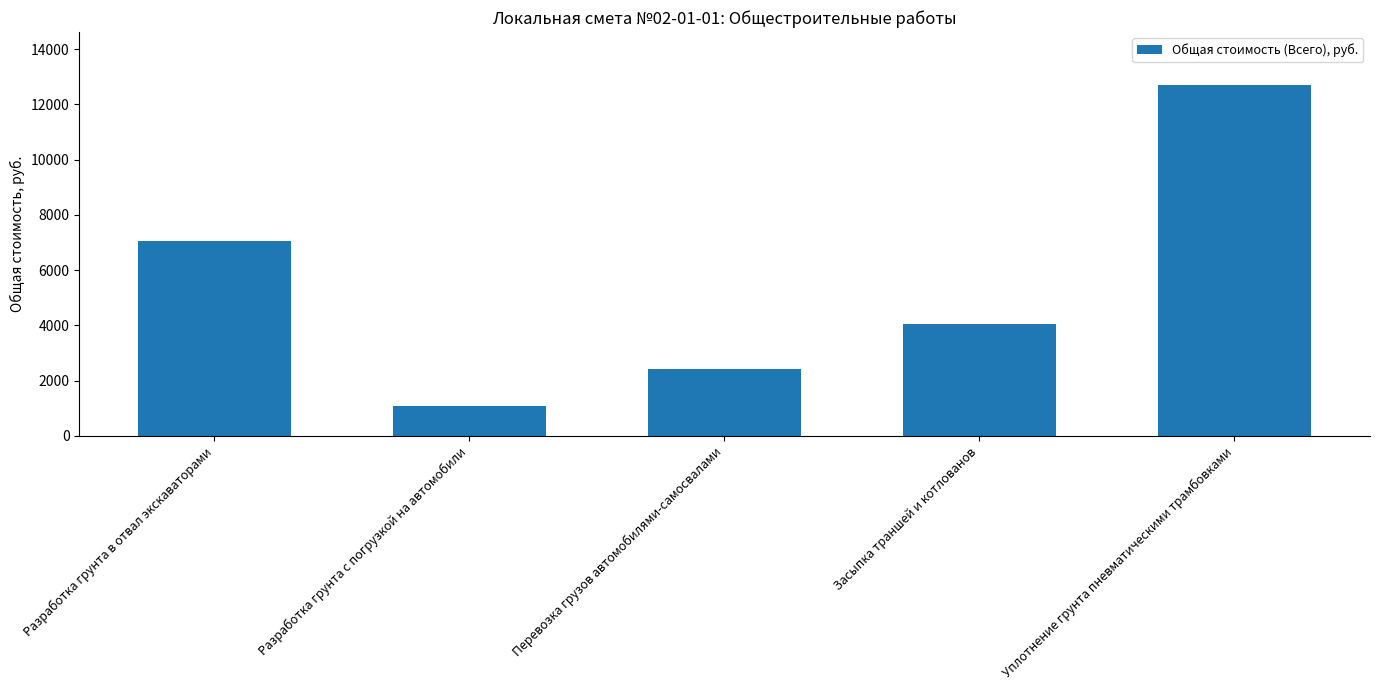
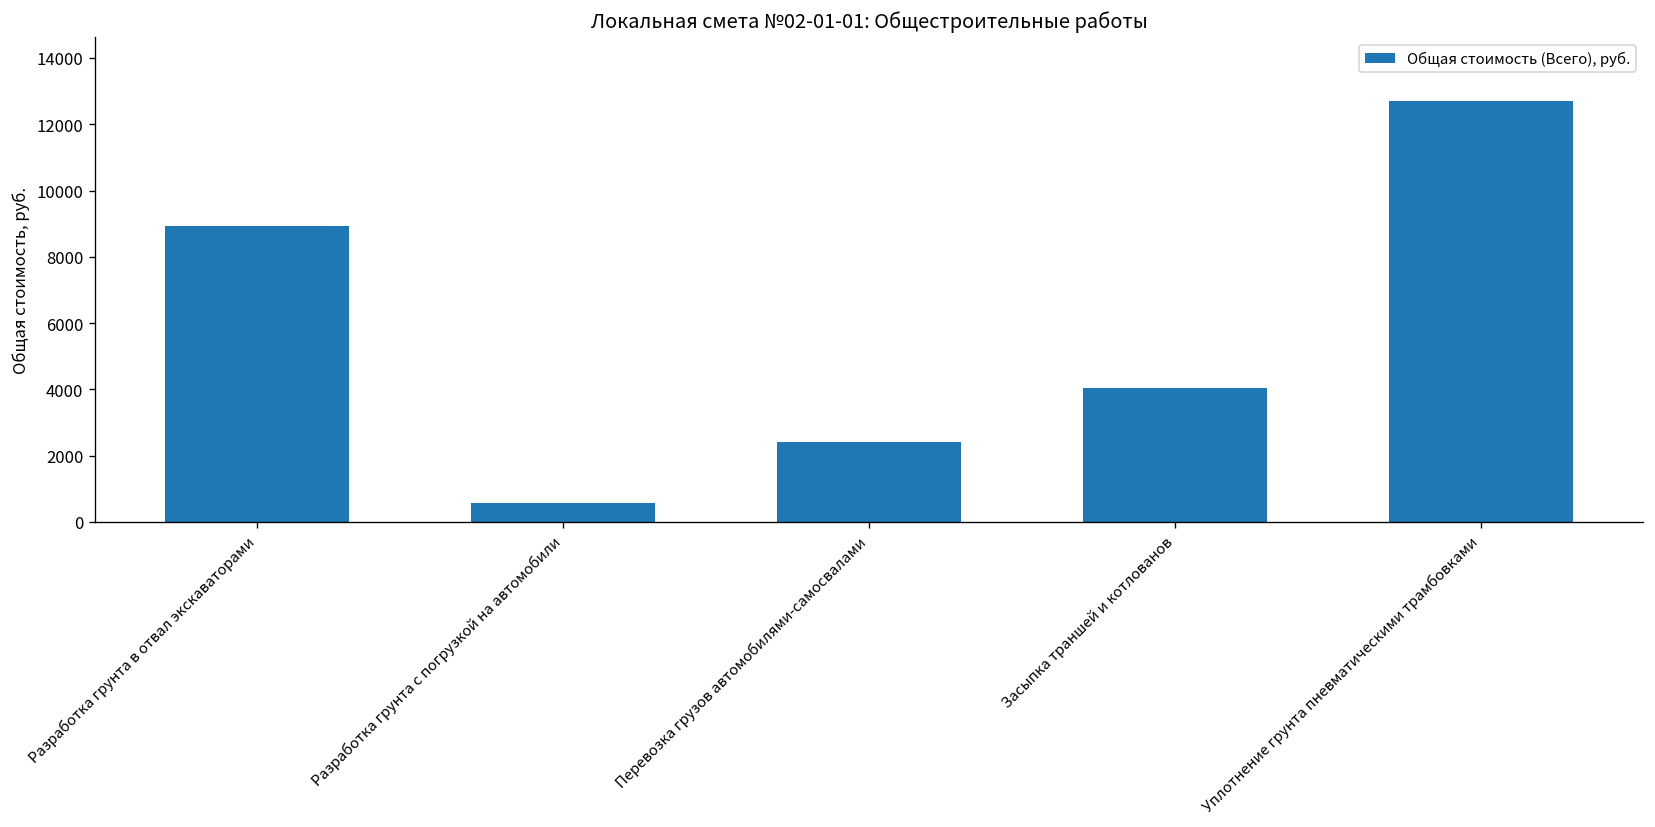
  {
-   "Разработка грунта в отвал экскаваторами": 7100,
-   "Разработка грунта с погрузкой на автомобили": 1100,
+   "Разработка грунта в отвал экскаваторами": 8900,
+   "Разработка грунта с погрузкой на автомобили": 600,
    "Перевозка грузов автомобилями-самосвалами": 2400,
    "Засыпка траншей и котлованов": 4100,
    "Уплотнение грунта пневматическими трамбовками": 12700
  }
